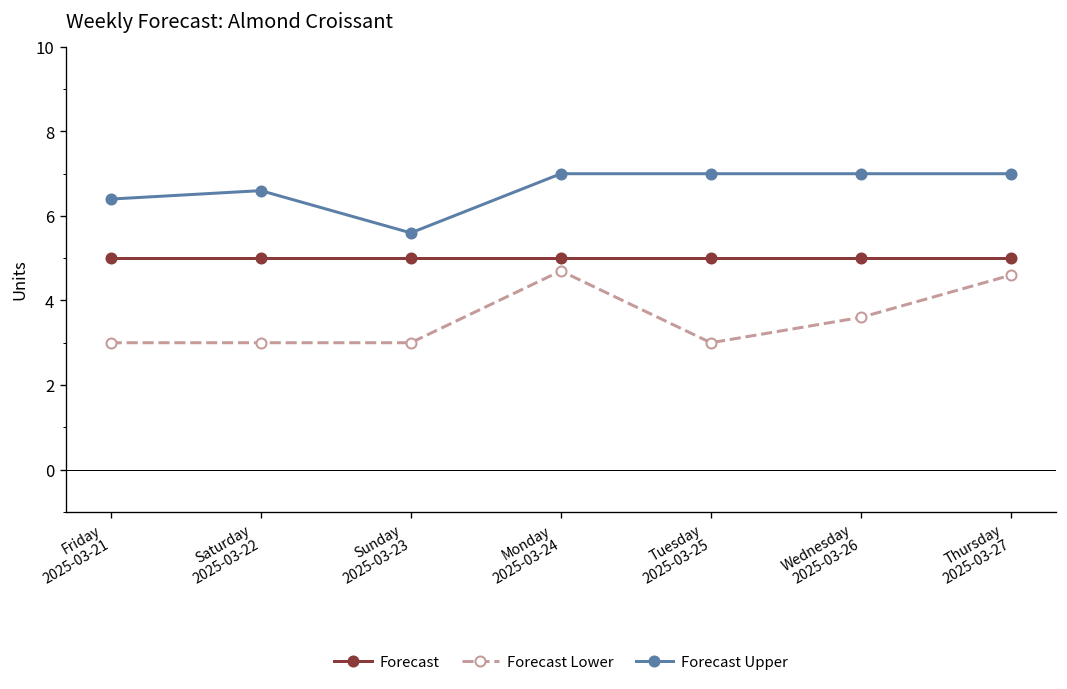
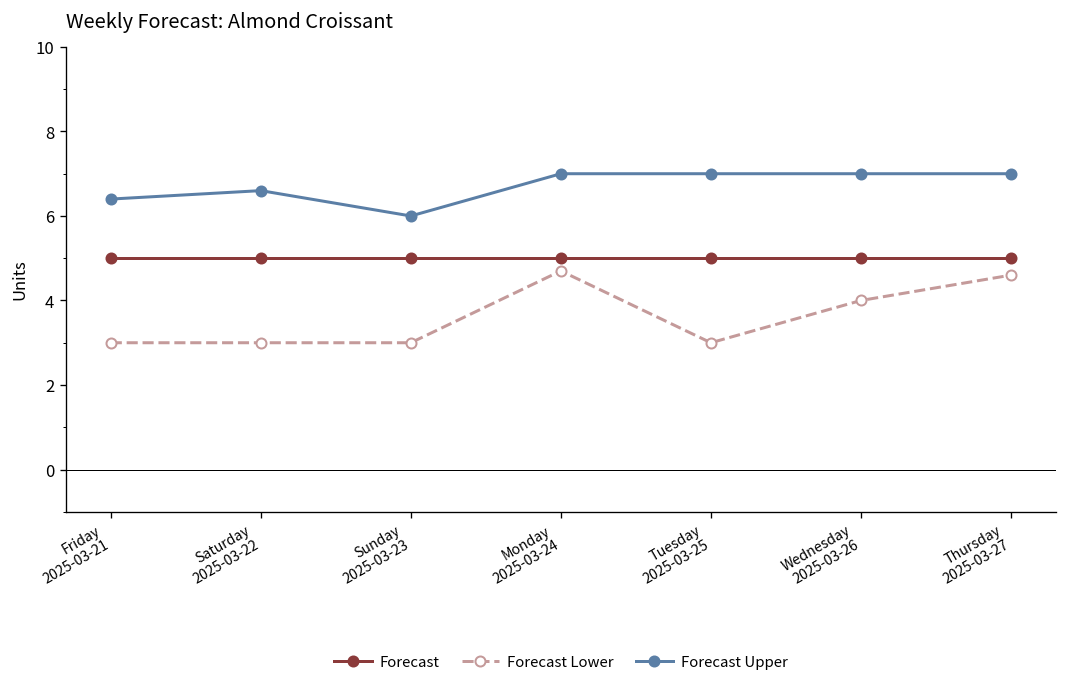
  {
    "Forecast": {
      "Friday 2025-03-21": 5.0,
      "Saturday 2025-03-22": 5.0,
      "Sunday 2025-03-23": 5.0,
      "Monday 2025-03-24": 5.0,
      "Tuesday 2025-03-25": 5.0,
      "Wednesday 2025-03-26": 5.0,
      "Thursday 2025-03-27": 5.0
    },
    "Forecast Lower": {
      "Friday 2025-03-21": 3.0,
      "Saturday 2025-03-22": 3.0,
      "Sunday 2025-03-23": 3.0,
      "Monday 2025-03-24": 4.7,
      "Tuesday 2025-03-25": 3.0,
-     "Wednesday 2025-03-26": 3.6,
+     "Wednesday 2025-03-26": 4.0,
      "Thursday 2025-03-27": 4.6
    },
    "Forecast Upper": {
      "Friday 2025-03-21": 6.4,
      "Saturday 2025-03-22": 6.6,
-     "Sunday 2025-03-23": 5.6,
+     "Sunday 2025-03-23": 6.0,
      "Monday 2025-03-24": 7.0,
      "Tuesday 2025-03-25": 7.0,
      "Wednesday 2025-03-26": 7.0,
      "Thursday 2025-03-27": 7.0
    }
  }
